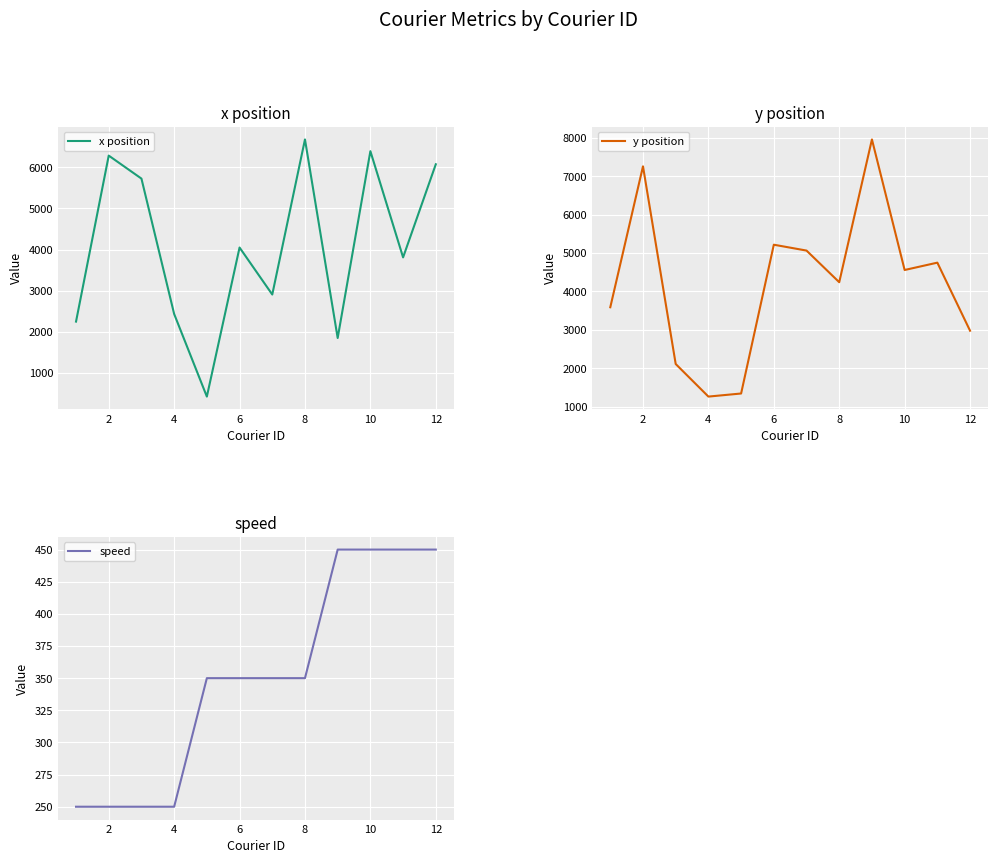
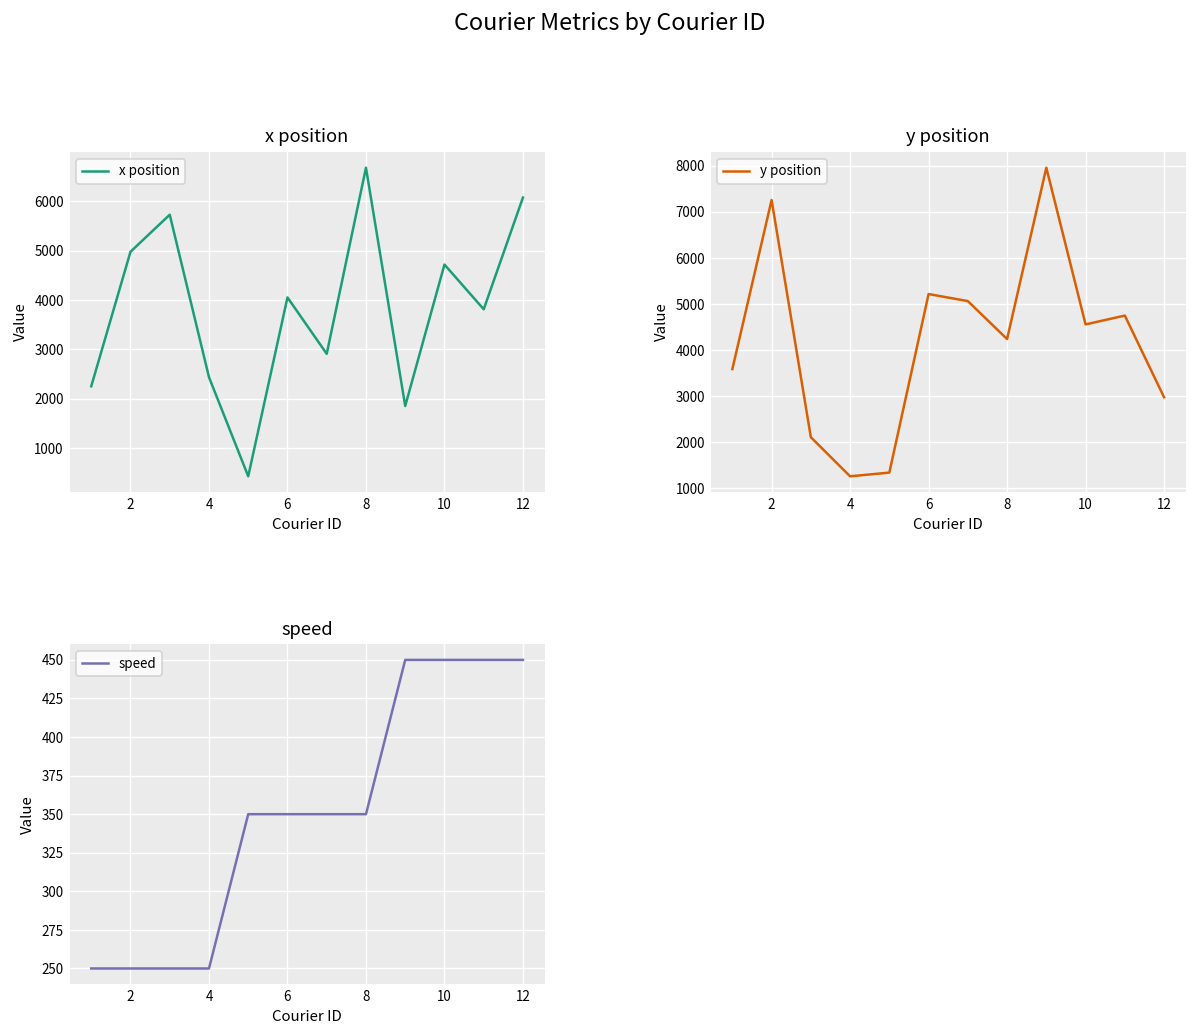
  {
    "x position": {
-     "2": 6300,
+     "2": 5000,
      "4": 2400,
      "6": 4100,
      "8": 6700,
-     "10": 6400,
+     "10": 4700,
      "12": 6100
    },
    "y position": {
      "2": 7300,
      "4": 1300,
      "6": 5200,
      "8": 4200,
      "10": 4600,
      "12": 3000
    },
    "speed": {
      "2": 250,
      "4": 250,
      "6": 350,
      "8": 350,
      "10": 450,
      "12": 450
    }
  }
